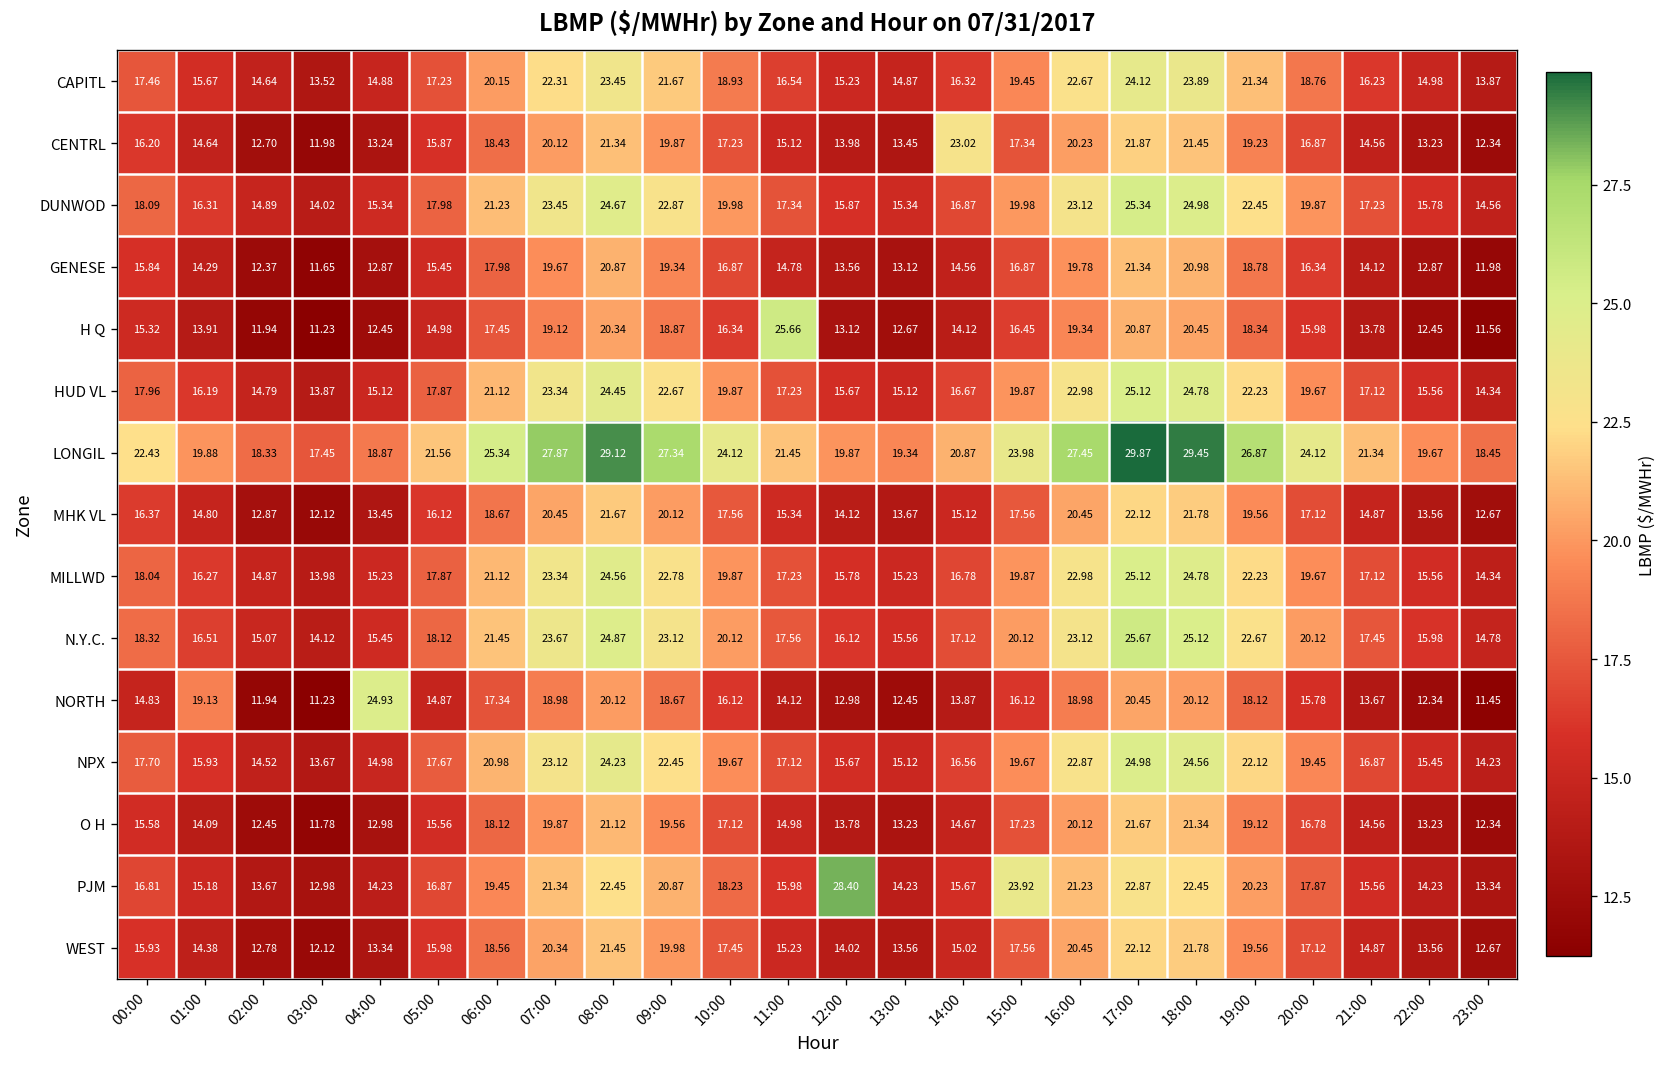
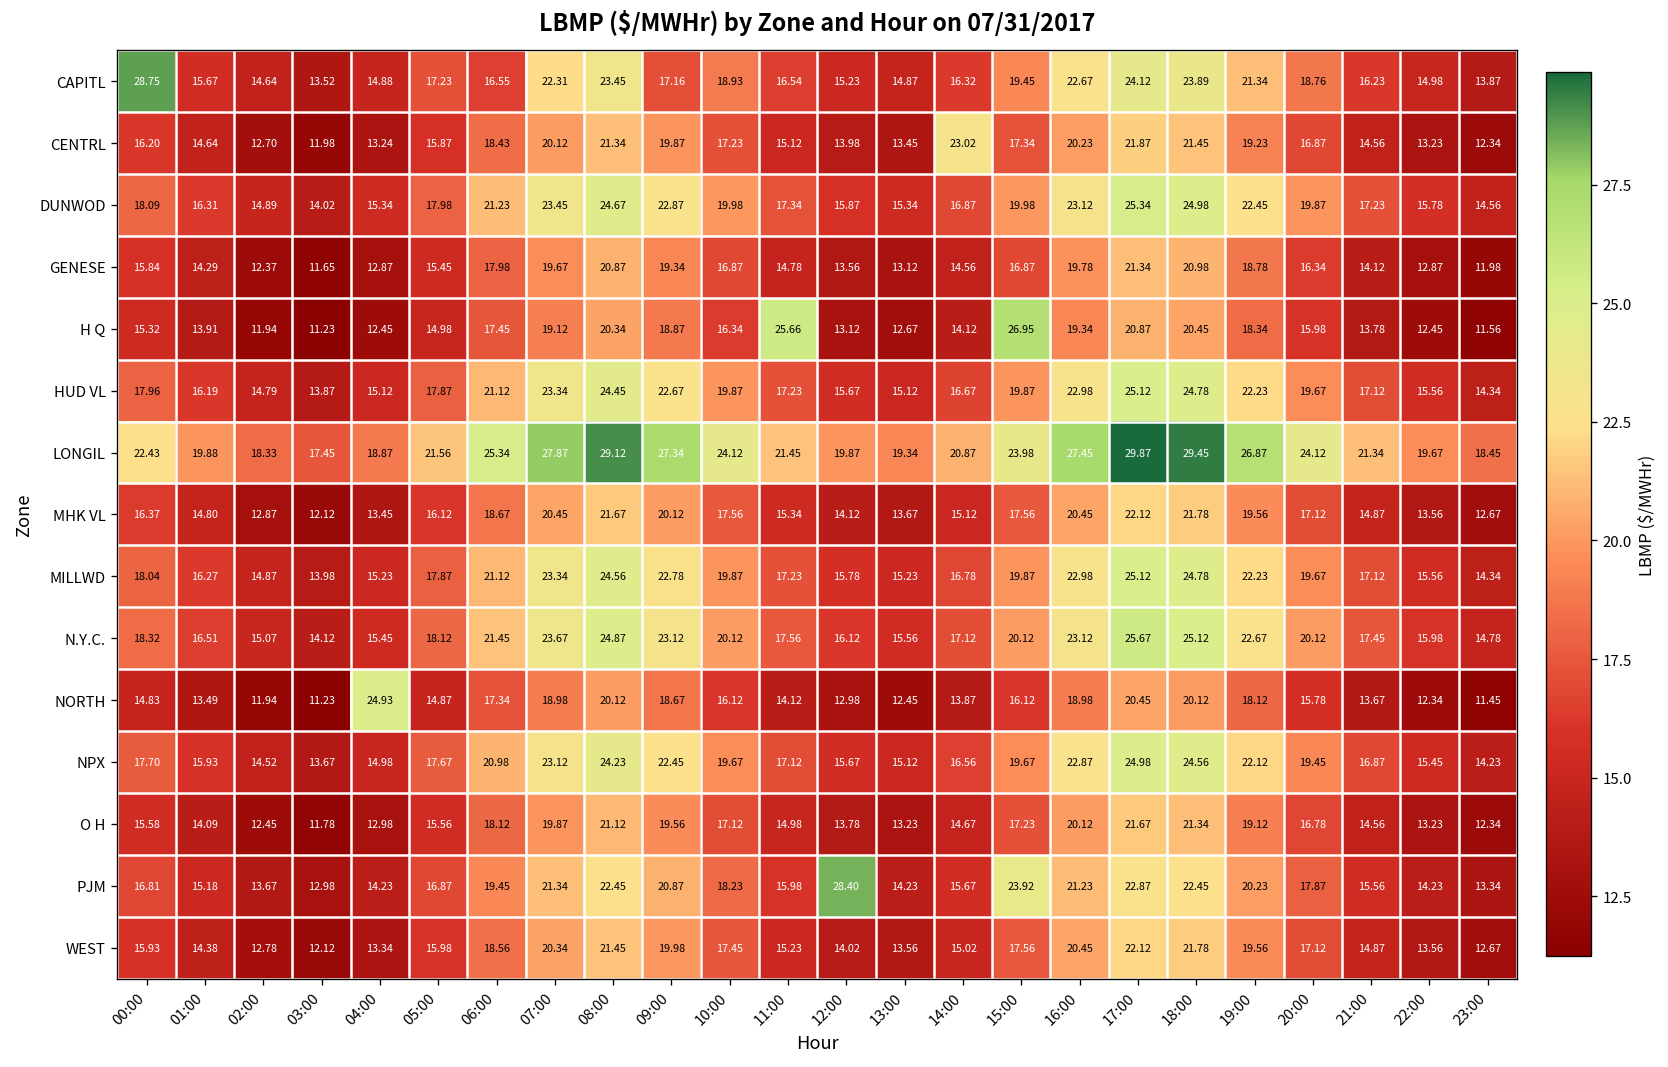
  {
    "CAPITL": {
-     "00:00": 17.46,
+     "00:00": 28.75,
      "01:00": 15.67,
      "02:00": 14.64,
      "03:00": 13.52,
      "04:00": 14.88,
      "05:00": 17.23,
-     "06:00": 20.15,
+     "06:00": 16.55,
      "07:00": 22.31,
      "08:00": 23.45,
-     "09:00": 21.67,
+     "09:00": 17.16,
      "10:00": 18.93,
      "11:00": 16.54,
      "12:00": 15.23,
      "13:00": 14.87,
      "14:00": 16.32,
      "15:00": 19.45,
      "16:00": 22.67,
      "17:00": 24.12,
      "18:00": 23.89,
      "19:00": 21.34,
      "20:00": 18.76,
      "21:00": 16.23,
      "22:00": 14.98,
      "23:00": 13.87
    },
    "H Q": {
      "00:00": 15.32,
      "01:00": 13.91,
      "02:00": 11.94,
      "03:00": 11.23,
      "04:00": 12.45,
      "05:00": 14.98,
      "06:00": 17.45,
      "07:00": 19.12,
      "08:00": 20.34,
      "09:00": 18.87,
      "10:00": 16.34,
      "11:00": 25.66,
      "12:00": 13.12,
      "13:00": 12.67,
      "14:00": 14.12,
-     "15:00": 16.45,
+     "15:00": 26.95,
      "16:00": 19.34,
      "17:00": 20.87,
      "18:00": 20.45,
      "19:00": 18.34,
      "20:00": 15.98,
      "21:00": 13.78,
      "22:00": 12.45,
      "23:00": 11.56
    },
    "NORTH": {
      "00:00": 14.83,
-     "01:00": 19.13,
+     "01:00": 13.49,
      "02:00": 11.94,
      "03:00": 11.23,
      "04:00": 24.93,
      "05:00": 14.87,
      "06:00": 17.34,
      "07:00": 18.98,
      "08:00": 20.12,
      "09:00": 18.67,
      "10:00": 16.12,
      "11:00": 14.12,
      "12:00": 12.98,
      "13:00": 12.45,
      "14:00": 13.87,
      "15:00": 16.12,
      "16:00": 18.98,
      "17:00": 20.45,
      "18:00": 20.12,
      "19:00": 18.12,
      "20:00": 15.78,
      "21:00": 13.67,
      "22:00": 12.34,
      "23:00": 11.45
    }
  }
